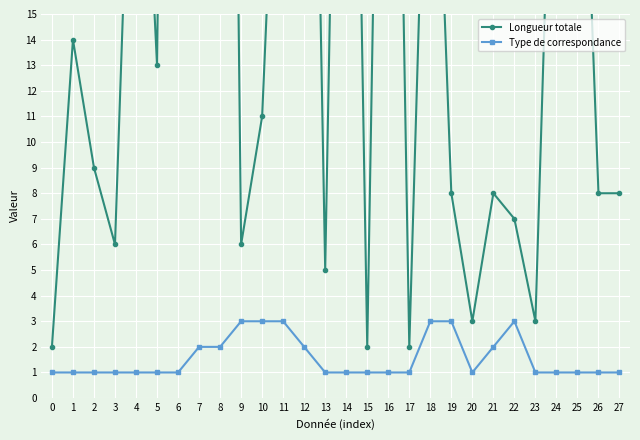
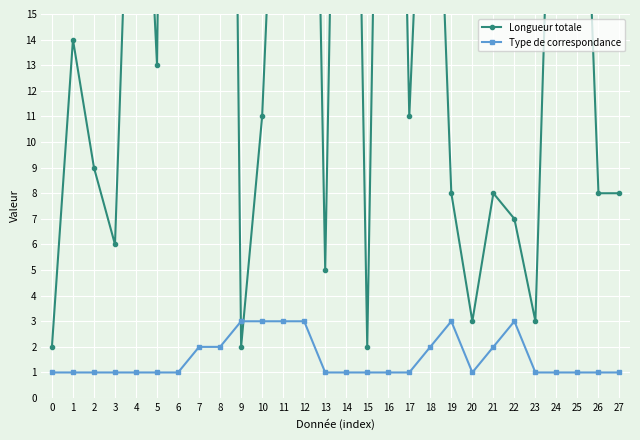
  {
    "Longueur totale": {
      "0": 2,
      "1": 14,
      "2": 9,
      "3": 6,
      "5": 13,
-     "9": 6,
+     "9": 2,
      "10": 11,
      "13": 5,
      "15": 2,
-     "17": 2,
+     "17": 11,
      "19": 8,
      "20": 3,
      "21": 8,
      "22": 7,
      "23": 3,
      "26": 8,
      "27": 8
    },
    "Type de correspondance": {
      "0": 1,
      "1": 1,
      "2": 1,
      "3": 1,
      "4": 1,
      "5": 1,
      "6": 1,
      "7": 2,
      "8": 2,
      "9": 3,
      "10": 3,
      "11": 3,
-     "12": 2,
+     "12": 3,
      "13": 1,
      "14": 1,
      "15": 1,
      "16": 1,
      "17": 1,
-     "18": 3,
+     "18": 2,
      "19": 3,
      "20": 1,
      "21": 2,
      "22": 3,
      "23": 1,
      "24": 1,
      "25": 1,
      "26": 1,
      "27": 1
    }
  }
